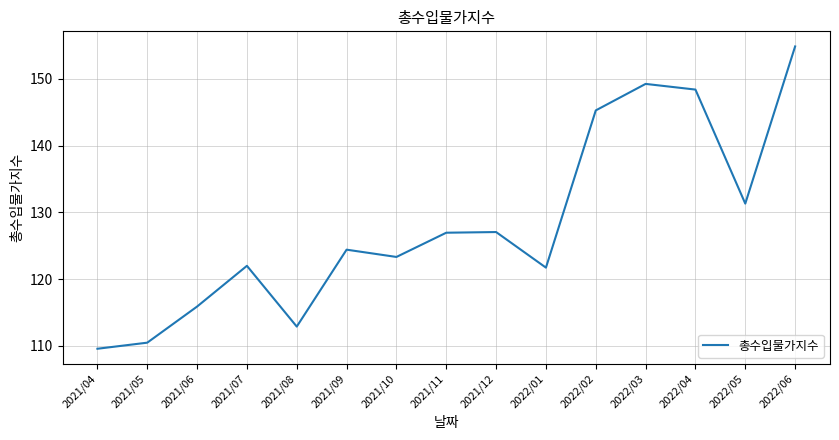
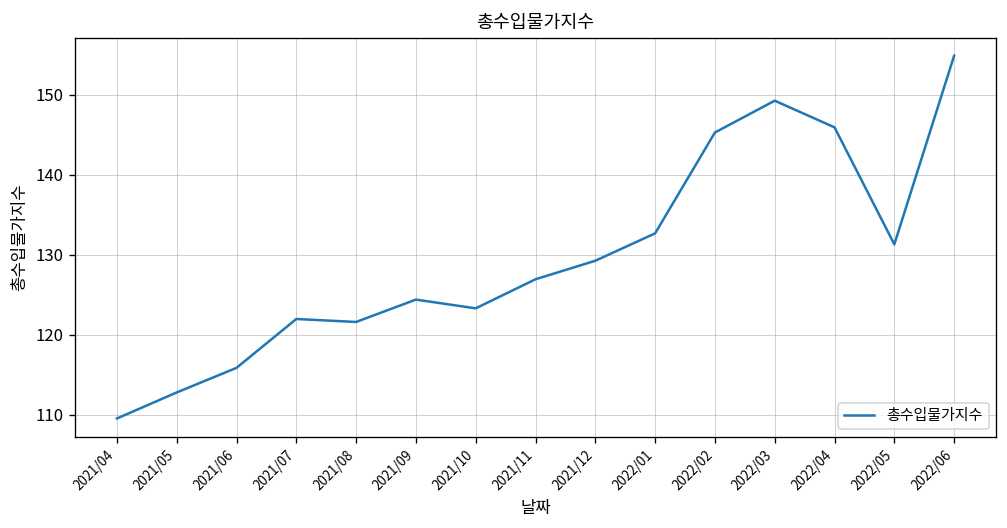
  {
    "2021/04": 110,
-   "2021/05": 110,
+   "2021/05": 113,
    "2021/06": 116,
    "2021/07": 122,
-   "2021/08": 113,
+   "2021/08": 122,
    "2021/09": 124,
    "2021/10": 123,
    "2021/11": 127,
-   "2021/12": 127,
-   "2022/01": 122,
+   "2021/12": 129,
+   "2022/01": 133,
    "2022/02": 145,
    "2022/03": 149,
-   "2022/04": 148,
+   "2022/04": 146,
    "2022/05": 131,
    "2022/06": 155
  }
